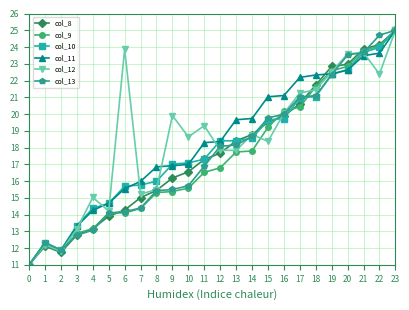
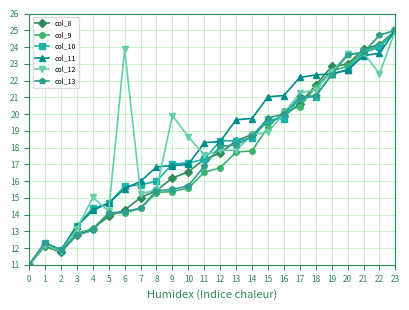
  {
    "col_12": {
      "3": 13.1,
      "4": 15.0,
      "6": 23.9,
      "7": 15.2,
      "9": 19.9,
      "10": 18.6,
-     "11": 19.3,
+     "11": 17.6,
      "12": 17.8,
-     "15": 18.4,
+     "15": 18.9,
      "17": 21.2,
      "18": 21.4,
      "22": 22.4
    }
  }
